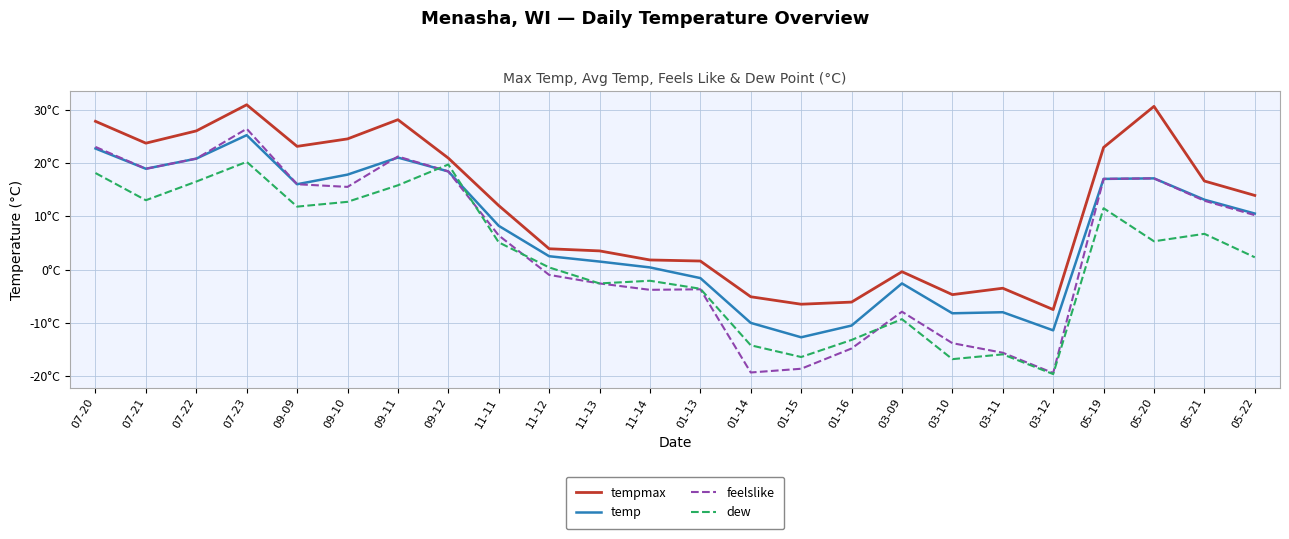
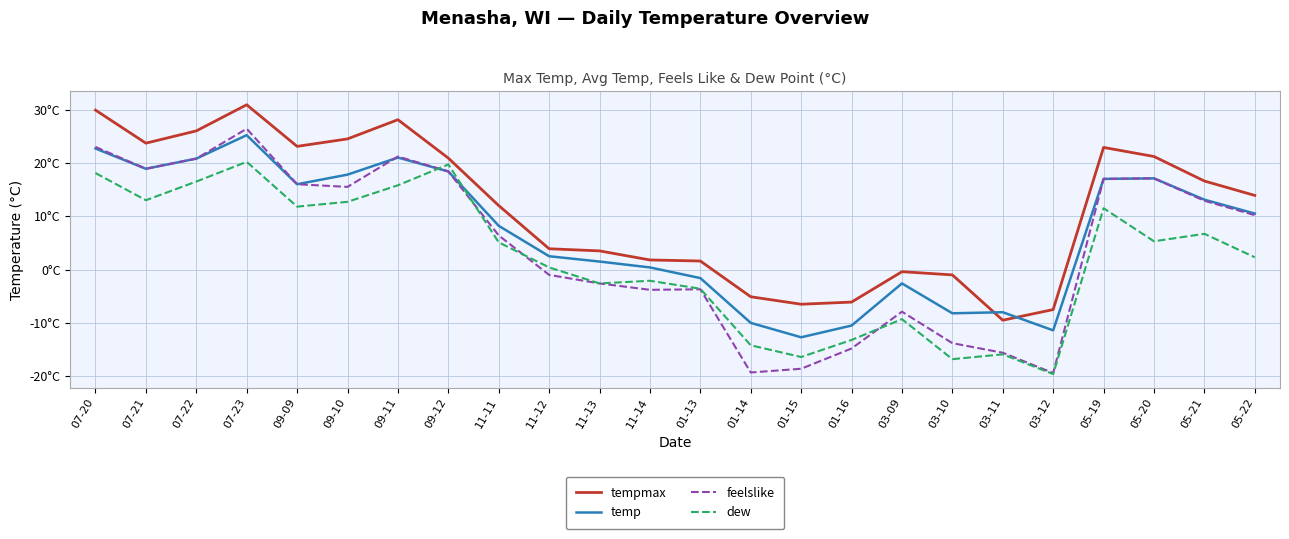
  {
    "tempmax": {
-     "07-20": "28°C",
+     "07-20": "30°C",
      "07-21": "24°C",
      "07-22": "26°C",
      "07-23": "31°C",
      "09-09": "23°C",
      "09-10": "25°C",
      "09-11": "28°C",
      "09-12": "21°C",
      "11-11": "12°C",
      "11-12": "4°C",
      "11-13": "4°C",
      "11-14": "2°C",
      "01-13": "2°C",
      "01-14": "-5°C",
      "01-15": "-7°C",
      "01-16": "-6°C",
      "03-09": "0°C",
-     "03-10": "-5°C",
-     "03-11": "-4°C",
+     "03-10": "-1°C",
+     "03-11": "-10°C",
      "03-12": "-8°C",
      "05-19": "23°C",
-     "05-20": "31°C",
+     "05-20": "21°C",
      "05-21": "17°C",
      "05-22": "14°C"
    },
    "temp": {
      "07-23": "25°C",
      "09-10": "18°C",
      "11-11": "8°C",
      "11-12": "3°C",
      "11-13": "2°C",
      "11-14": "0°C",
      "01-13": "-2°C",
      "01-14": "-10°C",
      "01-15": "-13°C",
      "01-16": "-11°C",
      "03-09": "-3°C",
      "03-10": "-8°C",
      "03-11": "-8°C",
      "03-12": "-11°C"
    },
    "feelslike": {
      "07-23": "26°C",
      "09-10": "16°C",
      "11-11": "6°C",
      "11-12": "-1°C",
      "11-14": "-4°C",
      "01-14": "-19°C",
      "01-15": "-19°C",
      "01-16": "-15°C",
      "03-09": "-8°C",
      "03-10": "-14°C"
    },
    "dew": {
      "07-20": "18°C",
      "07-21": "13°C",
      "07-22": "17°C",
      "07-23": "20°C",
      "09-09": "12°C",
      "09-10": "13°C",
      "09-11": "16°C",
      "09-12": "20°C",
      "11-11": "5°C",
      "11-12": "0°C",
      "11-14": "-2°C",
      "01-14": "-14°C",
      "01-15": "-16°C",
      "01-16": "-13°C",
      "03-09": "-9°C",
      "03-10": "-17°C",
      "05-19": "12°C",
      "05-20": "5°C",
      "05-21": "7°C",
      "05-22": "2°C"
    }
  }
